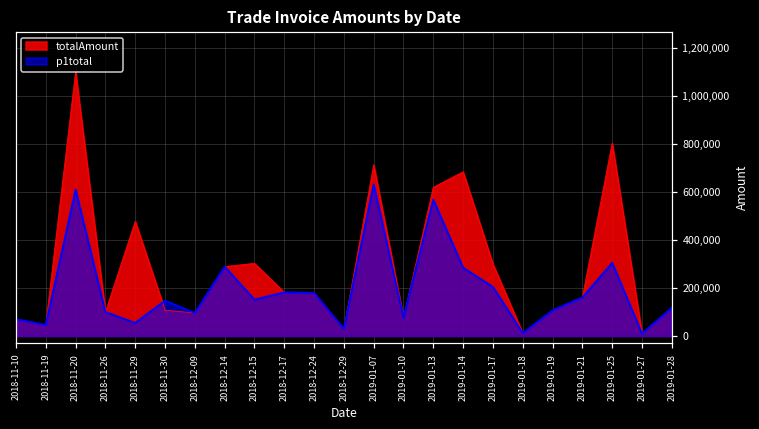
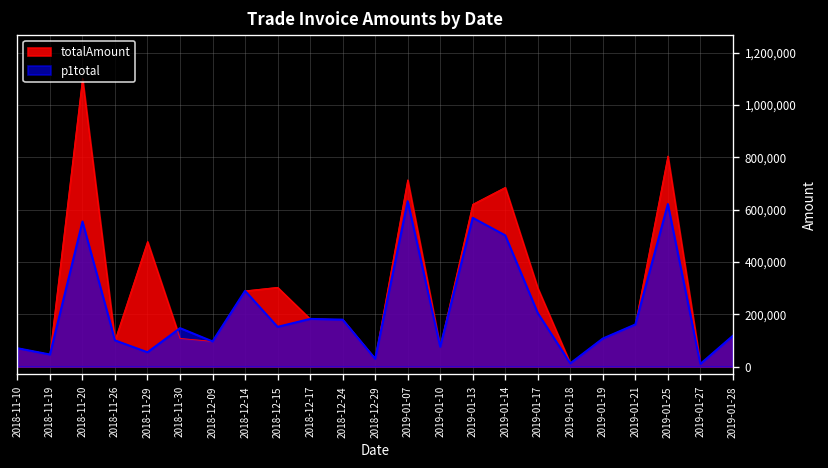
  {
    "totalAmount": {
      "2018-11-29": "480,000",
      "2018-11-30": "110,000",
      "2018-12-15": "300,000",
      "2019-01-07": "710,000",
      "2019-01-13": "620,000",
      "2019-01-14": "680,000",
      "2019-01-17": "300,000",
      "2019-01-25": "800,000"
    },
    "p1total": {
-     "2018-11-20": "610,000",
+     "2018-11-20": "550,000",
      "2018-11-29": "50,000",
      "2018-11-30": "150,000",
      "2018-12-15": "150,000",
      "2019-01-07": "630,000",
      "2019-01-13": "570,000",
-     "2019-01-14": "280,000",
+     "2019-01-14": "500,000",
      "2019-01-17": "200,000",
-     "2019-01-25": "300,000"
+     "2019-01-25": "620,000"
    }
  }
